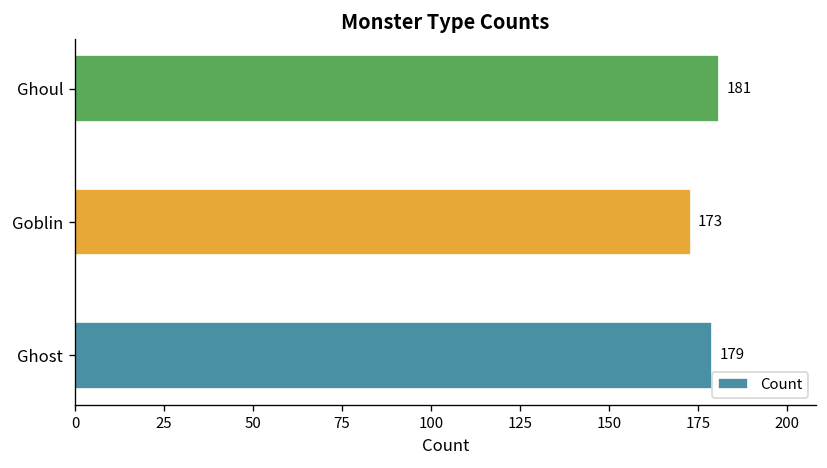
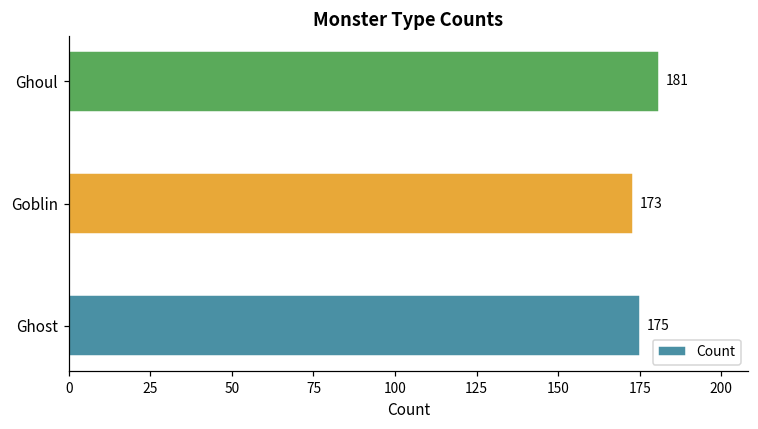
  {
    "Ghoul": 181,
    "Goblin": 173,
-   "Ghost": 179
+   "Ghost": 175
  }
